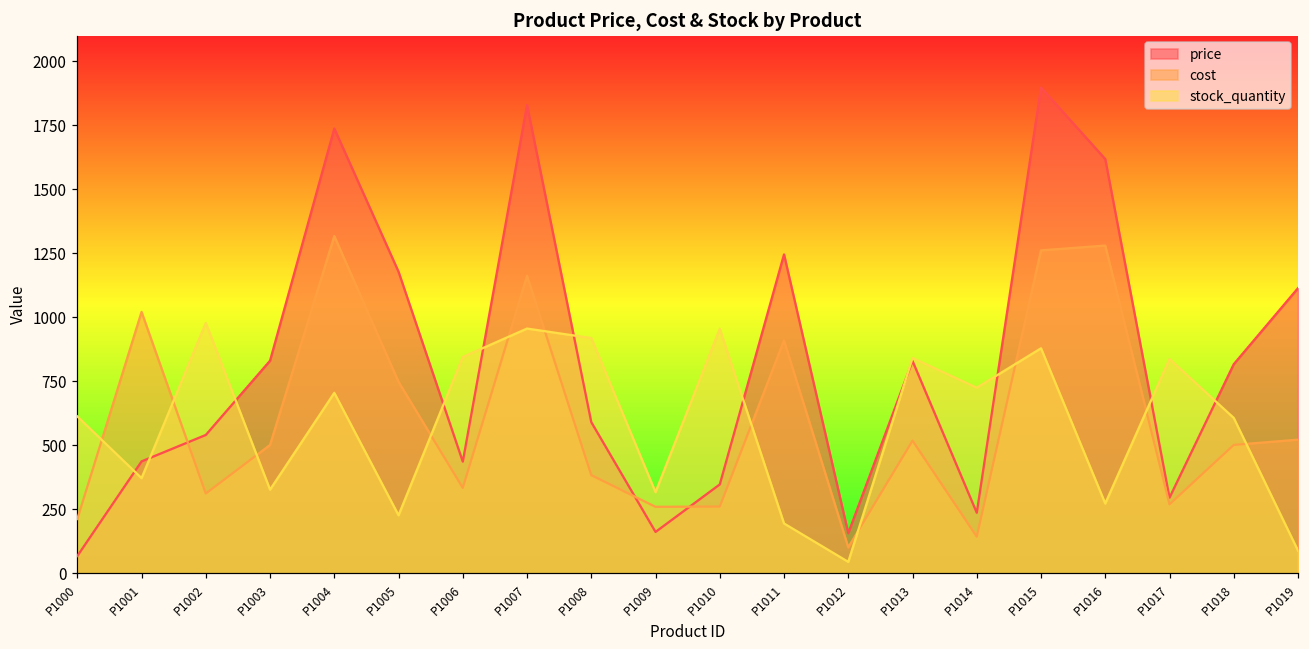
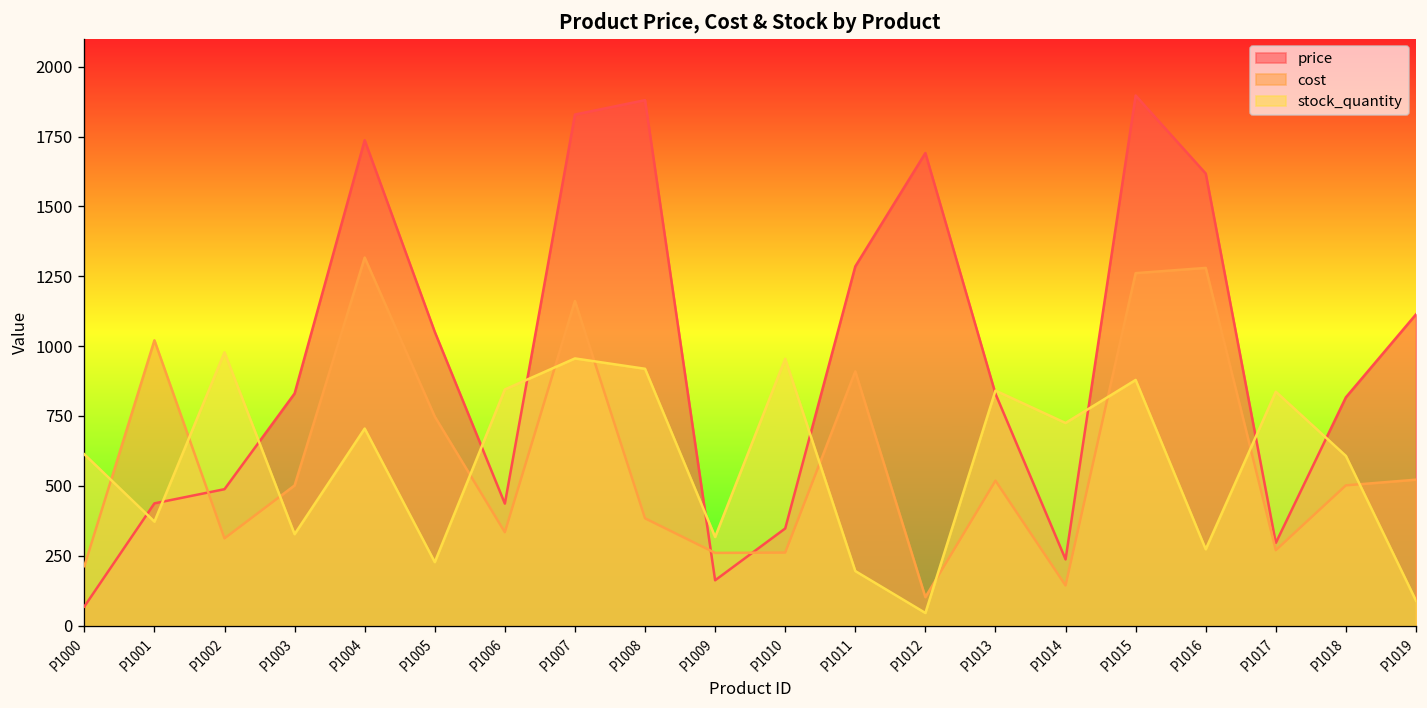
  {
    "price": {
      "P1000": 70,
      "P1001": 440,
-     "P1002": 540,
+     "P1002": 490,
      "P1003": 830,
      "P1004": 1740,
-     "P1005": 1180,
+     "P1005": 1050,
      "P1006": 440,
      "P1007": 1830,
-     "P1008": 590,
+     "P1008": 1880,
      "P1009": 160,
      "P1010": 350,
-     "P1011": 1250,
-     "P1012": 160,
+     "P1011": 1290,
+     "P1012": 1690,
      "P1013": 830,
      "P1014": 240,
      "P1015": 1900,
      "P1016": 1620,
      "P1017": 300,
      "P1018": 820,
      "P1019": 1110
    }
  }
